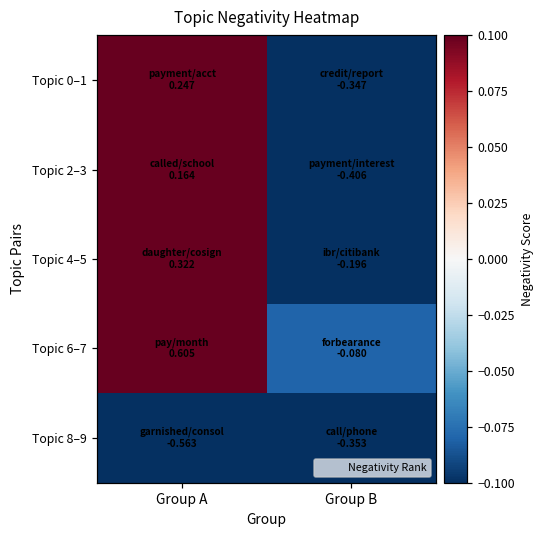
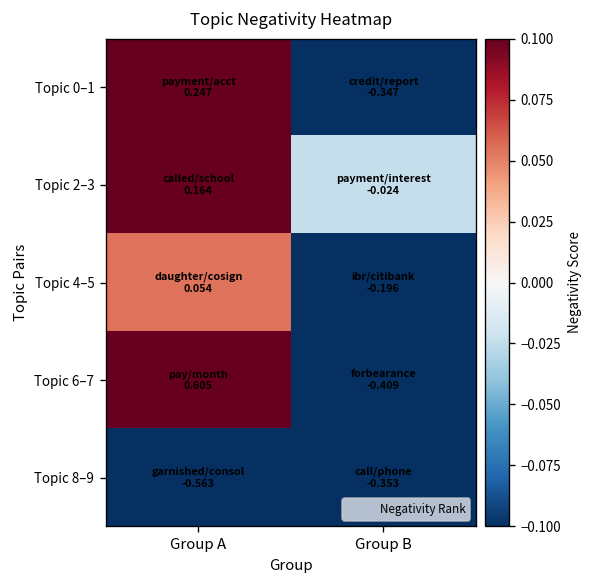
  {
    "Topic 0–1": {
      "Group A": 0.247,
      "Group B": -0.347
    },
    "Topic 2–3": {
      "Group A": 0.164,
-     "Group B": -0.406
+     "Group B": -0.024
    },
    "Topic 4–5": {
-     "Group A": 0.322,
+     "Group A": 0.054,
      "Group B": -0.196
    },
    "Topic 6–7": {
      "Group A": 0.605,
-     "Group B": -0.080
+     "Group B": -0.409
    },
    "Topic 8–9": {
      "Group A": -0.563,
      "Group B": -0.353
    }
  }
